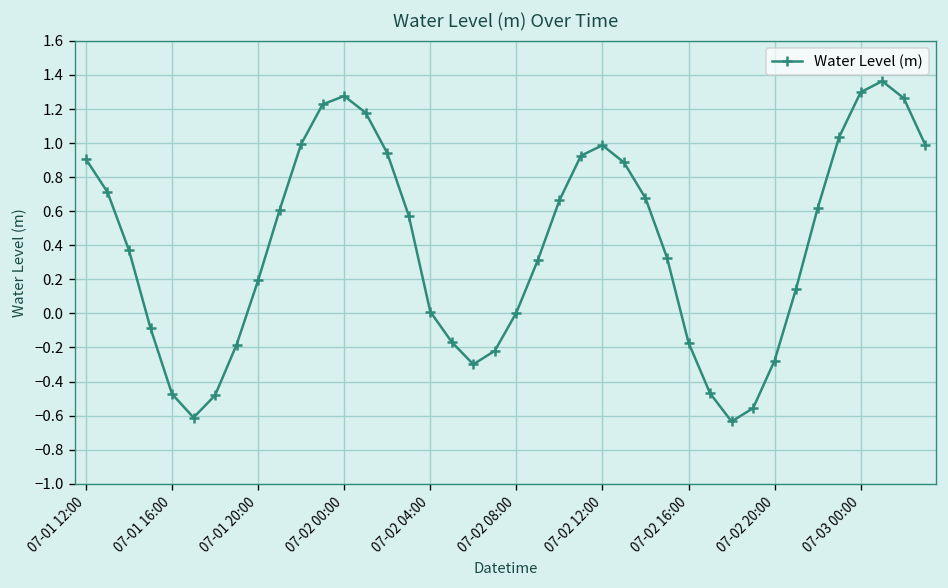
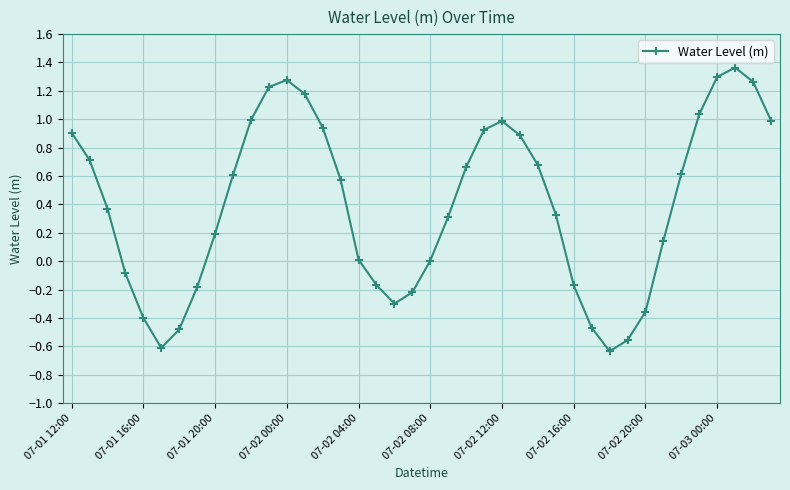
  {
    "07-01 12:00": 0.91,
-   "07-01 16:00": -0.47,
+   "07-01 16:00": -0.40,
    "07-01 20:00": 0.19,
    "07-02 00:00": 1.28,
    "07-02 04:00": 0.01,
    "07-02 08:00": 0.00,
    "07-02 12:00": 0.99,
    "07-02 16:00": -0.17,
-   "07-02 20:00": -0.28,
+   "07-02 20:00": -0.36,
    "07-03 00:00": 1.30
  }
